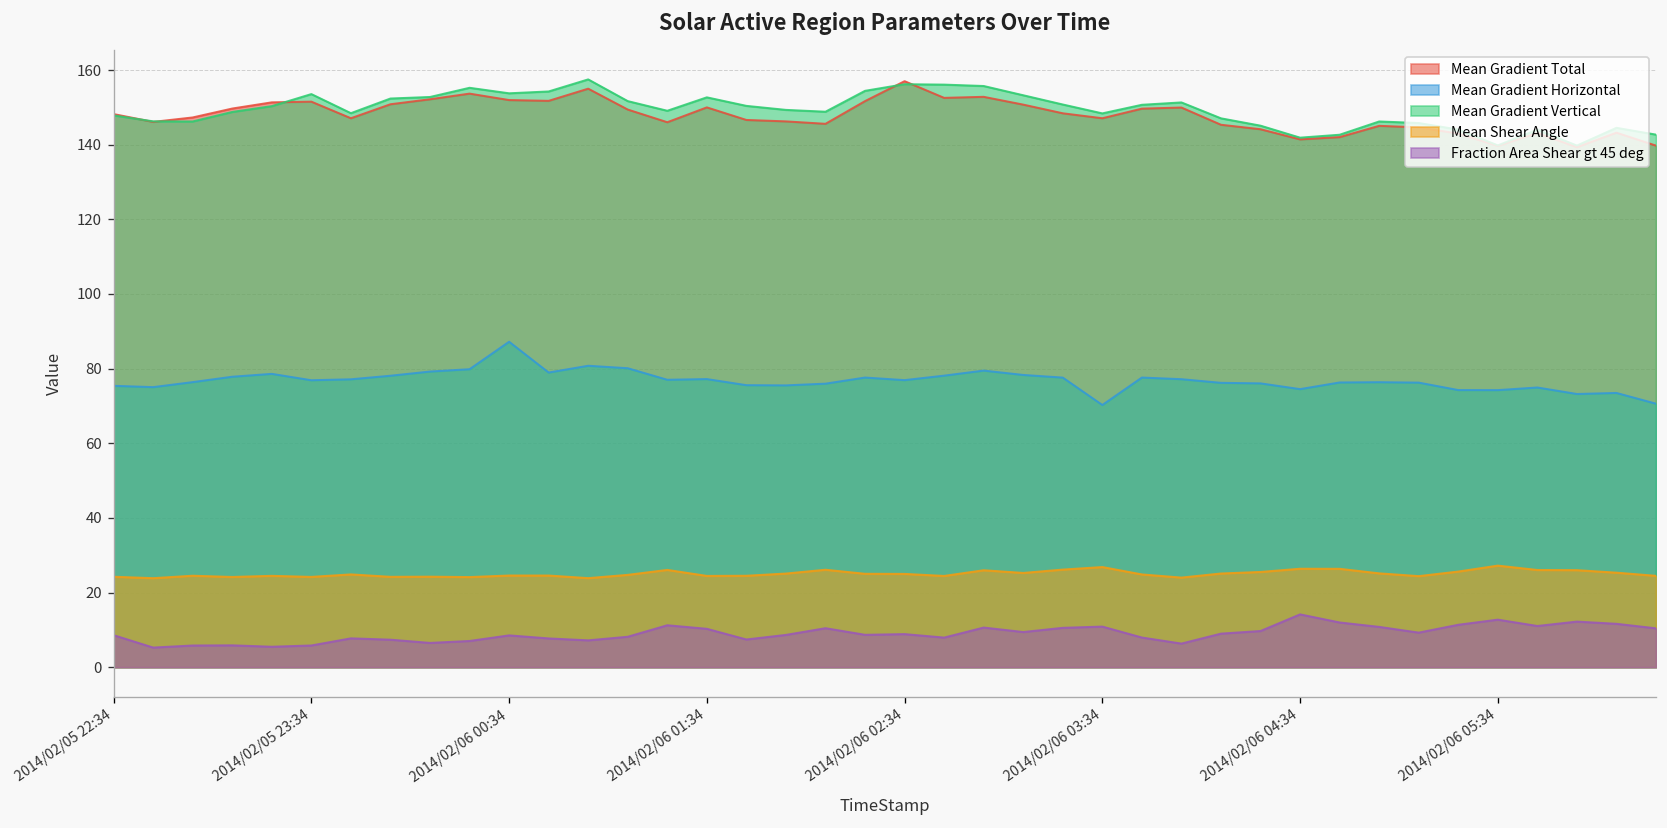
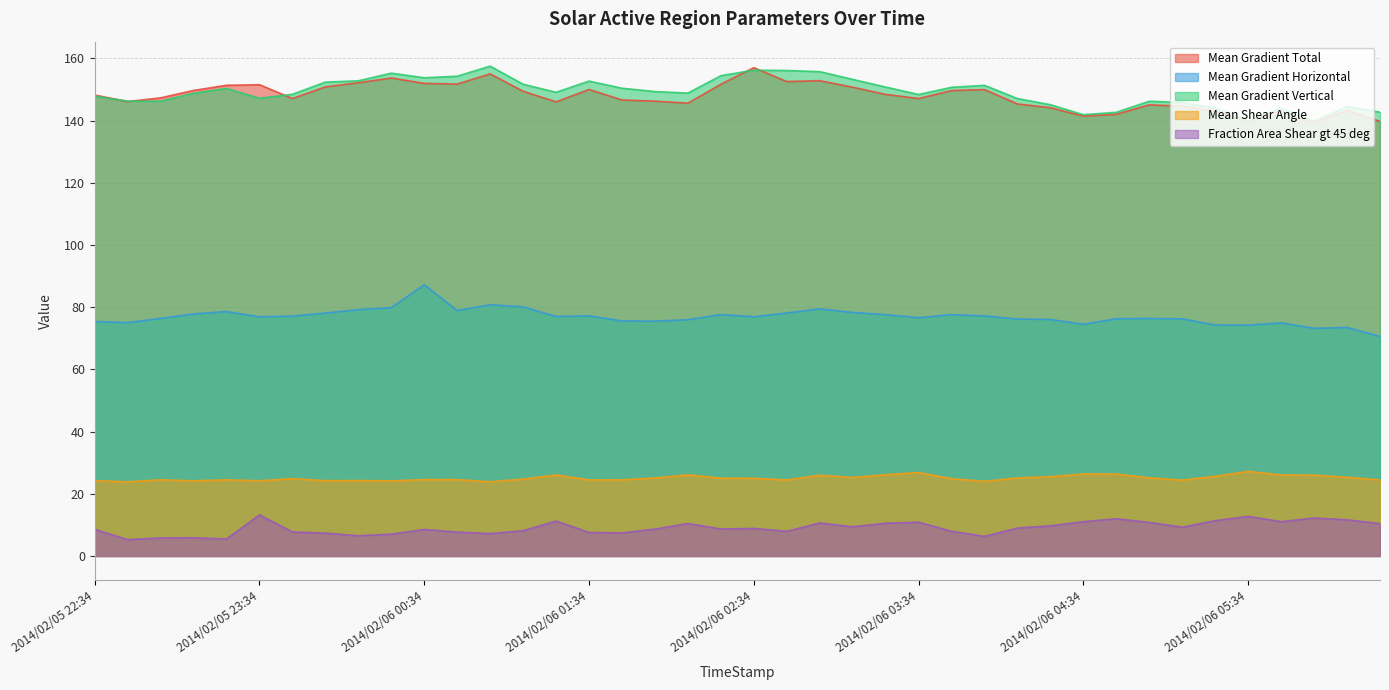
  {
    "Mean Gradient Total": {
      "2014/02/05 23:34": 152,
      "2014/02/06 00:34": 152,
      "2014/02/06 01:34": 150,
      "2014/02/06 02:34": 157,
      "2014/02/06 03:34": 147
    },
    "Mean Gradient Horizontal": {
      "2014/02/05 22:34": 75,
      "2014/02/05 23:34": 77,
      "2014/02/06 00:34": 87,
      "2014/02/06 01:34": 77,
      "2014/02/06 02:34": 77,
-     "2014/02/06 03:34": 70,
+     "2014/02/06 03:34": 77,
      "2014/02/06 04:34": 74,
      "2014/02/06 05:34": 74
    },
    "Mean Gradient Vertical": {
-     "2014/02/05 23:34": 154,
+     "2014/02/05 23:34": 147,
      "2014/02/06 00:34": 154,
      "2014/02/06 01:34": 153,
      "2014/02/06 02:34": 156,
      "2014/02/06 03:34": 148
    },
    "Mean Shear Angle": {
      "2014/02/05 22:34": 24,
      "2014/02/05 23:34": 24,
      "2014/02/06 00:34": 25,
      "2014/02/06 01:34": 24,
      "2014/02/06 02:34": 25,
      "2014/02/06 03:34": 27,
      "2014/02/06 04:34": 26,
      "2014/02/06 05:34": 27
    },
    "Fraction Area Shear gt 45 deg": {
      "2014/02/05 22:34": 9,
-     "2014/02/05 23:34": 6,
+     "2014/02/05 23:34": 13,
      "2014/02/06 00:34": 9,
-     "2014/02/06 01:34": 10,
+     "2014/02/06 01:34": 8,
      "2014/02/06 02:34": 9,
      "2014/02/06 03:34": 11,
-     "2014/02/06 04:34": 14,
+     "2014/02/06 04:34": 11,
      "2014/02/06 05:34": 13
    }
  }
